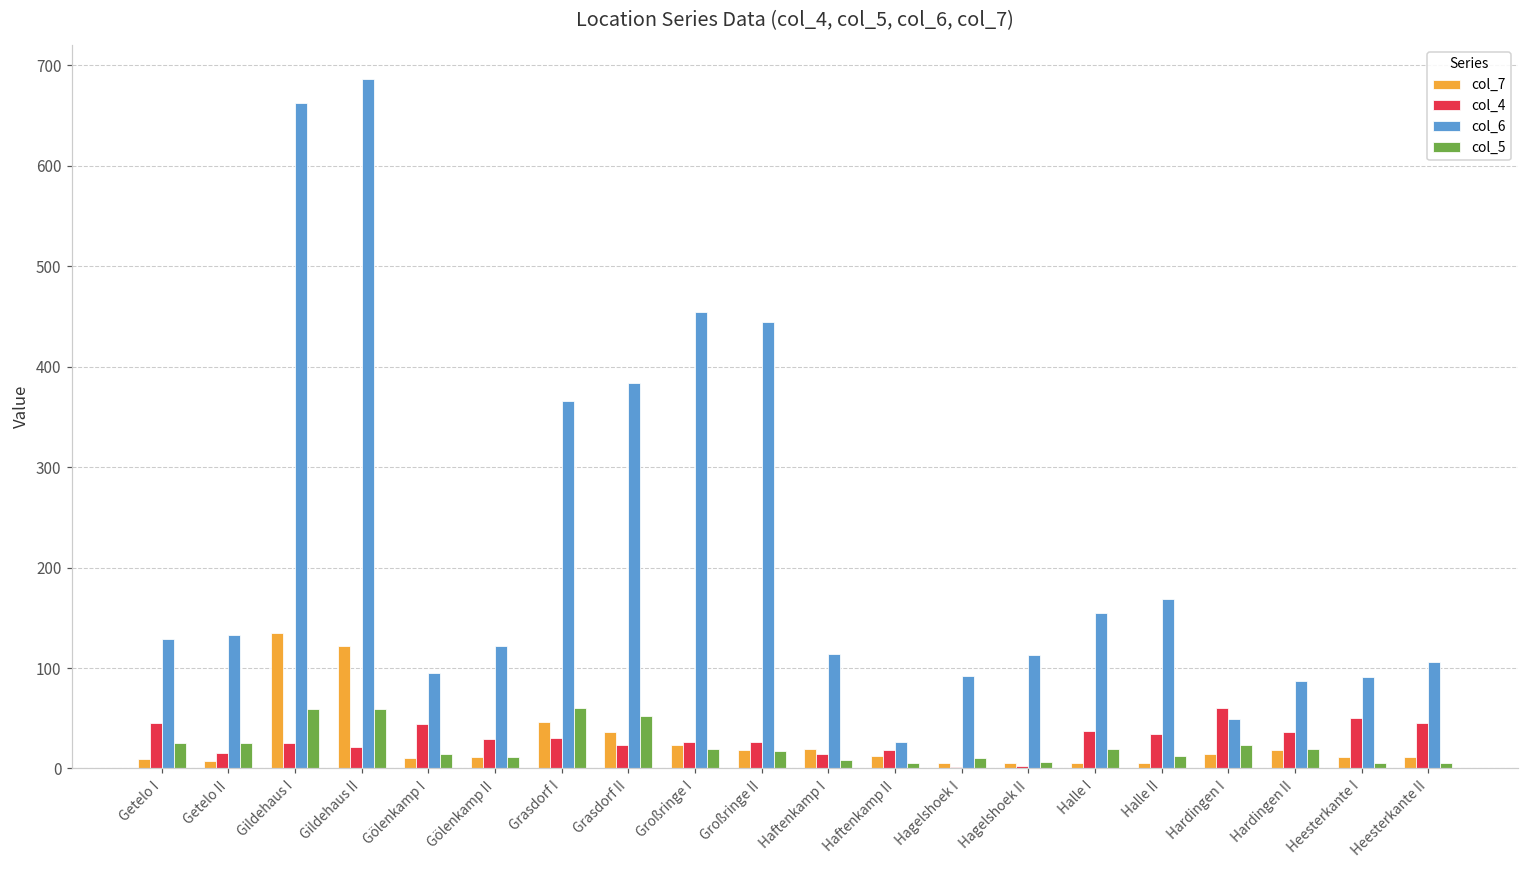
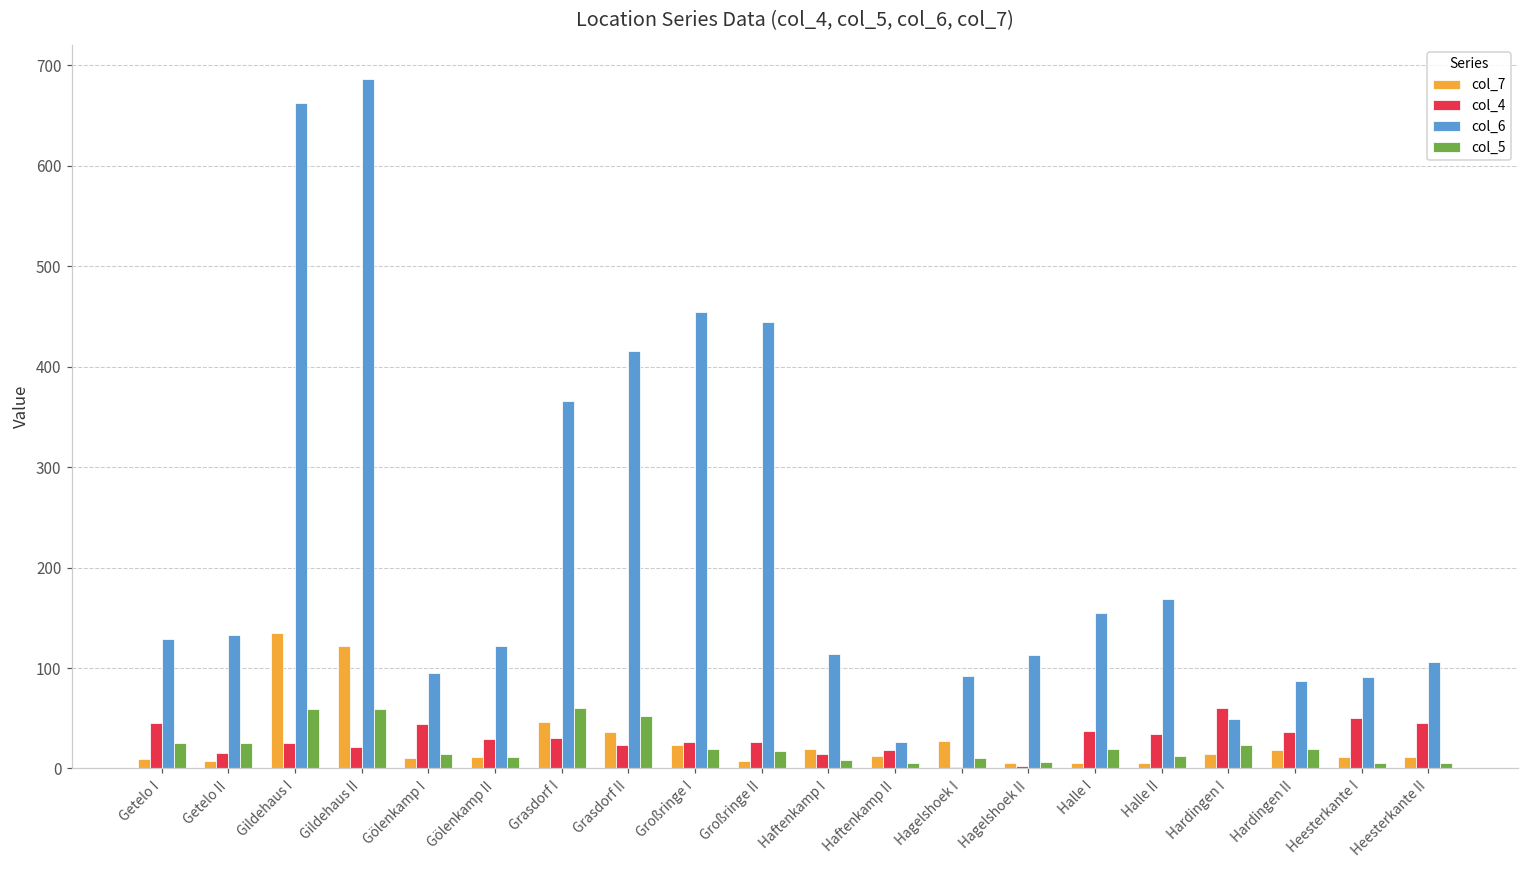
  {
    "col_7": {
      "Getelo I": 10,
      "Getelo II": 10,
      "Gildehaus I": 140,
      "Gildehaus II": 120,
      "Gölenkamp I": 10,
      "Gölenkamp II": 10,
      "Grasdorf I": 50,
      "Grasdorf II": 40,
      "Großringe I": 20,
-     "Großringe II": 20,
+     "Großringe II": 10,
      "Haftenkamp I": 20,
      "Haftenkamp II": 10,
-     "Hagelshoek I": 10,
+     "Hagelshoek I": 30,
      "Hagelshoek II": 10,
      "Halle I": 10,
      "Halle II": 10,
      "Hardingen I": 10,
      "Hardingen II": 20,
      "Heesterkante I": 10,
      "Heesterkante II": 10
    },
    "col_4": {
      "Getelo I": 50,
      "Getelo II": 20,
      "Gildehaus I": 30,
      "Gildehaus II": 20,
      "Gölenkamp I": 40,
      "Gölenkamp II": 30,
      "Grasdorf I": 30,
      "Grasdorf II": 20,
      "Großringe I": 30,
      "Großringe II": 30,
      "Haftenkamp I": 10,
      "Haftenkamp II": 20,
      "Halle I": 40,
      "Halle II": 30,
      "Hardingen I": 60,
      "Hardingen II": 40,
      "Heesterkante I": 50,
      "Heesterkante II": 50
    },
    "col_6": {
      "Getelo I": 130,
      "Getelo II": 130,
      "Gildehaus I": 660,
      "Gildehaus II": 690,
      "Gölenkamp I": 100,
      "Gölenkamp II": 120,
      "Grasdorf I": 370,
-     "Grasdorf II": 380,
+     "Grasdorf II": 420,
      "Großringe I": 450,
      "Großringe II": 440,
      "Haftenkamp I": 110,
      "Haftenkamp II": 30,
      "Hagelshoek I": 90,
      "Hagelshoek II": 110,
      "Halle I": 160,
      "Halle II": 170,
      "Hardingen I": 50,
      "Hardingen II": 90,
      "Heesterkante I": 90,
      "Heesterkante II": 110
    },
    "col_5": {
      "Getelo I": 30,
      "Getelo II": 30,
      "Gildehaus I": 60,
      "Gildehaus II": 60,
      "Gölenkamp I": 10,
      "Gölenkamp II": 10,
      "Grasdorf I": 60,
      "Grasdorf II": 50,
      "Großringe I": 20,
      "Großringe II": 20,
      "Haftenkamp I": 10,
      "Haftenkamp II": 10,
      "Hagelshoek I": 10,
      "Hagelshoek II": 10,
      "Halle I": 20,
      "Halle II": 10,
      "Hardingen I": 20,
      "Hardingen II": 20,
      "Heesterkante I": 10,
      "Heesterkante II": 10
    }
  }
